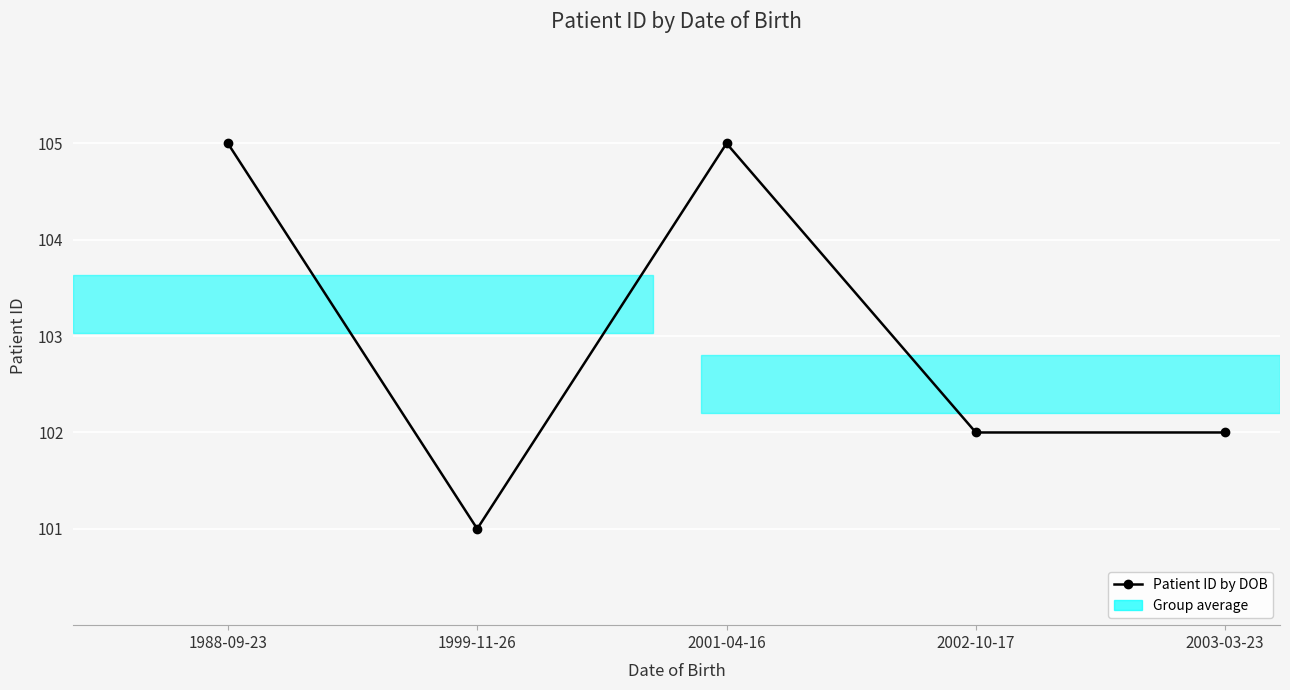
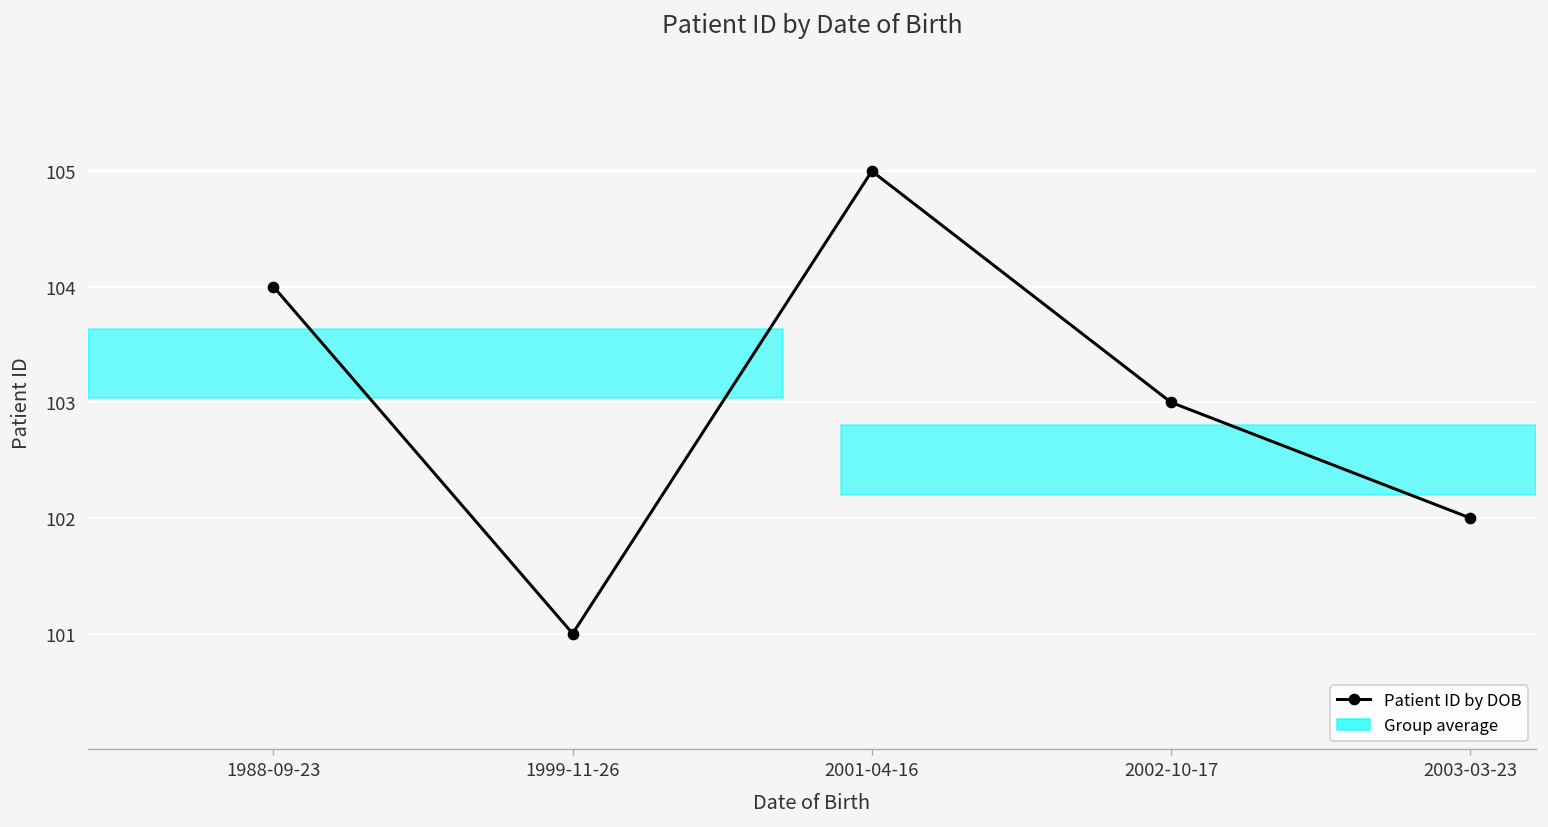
  {
    "Patient ID by DOB": {
-     "1988-09-23": 105,
+     "1988-09-23": 104,
      "1999-11-26": 101,
      "2001-04-16": 105,
-     "2002-10-17": 102,
+     "2002-10-17": 103,
      "2003-03-23": 102
    }
  }
